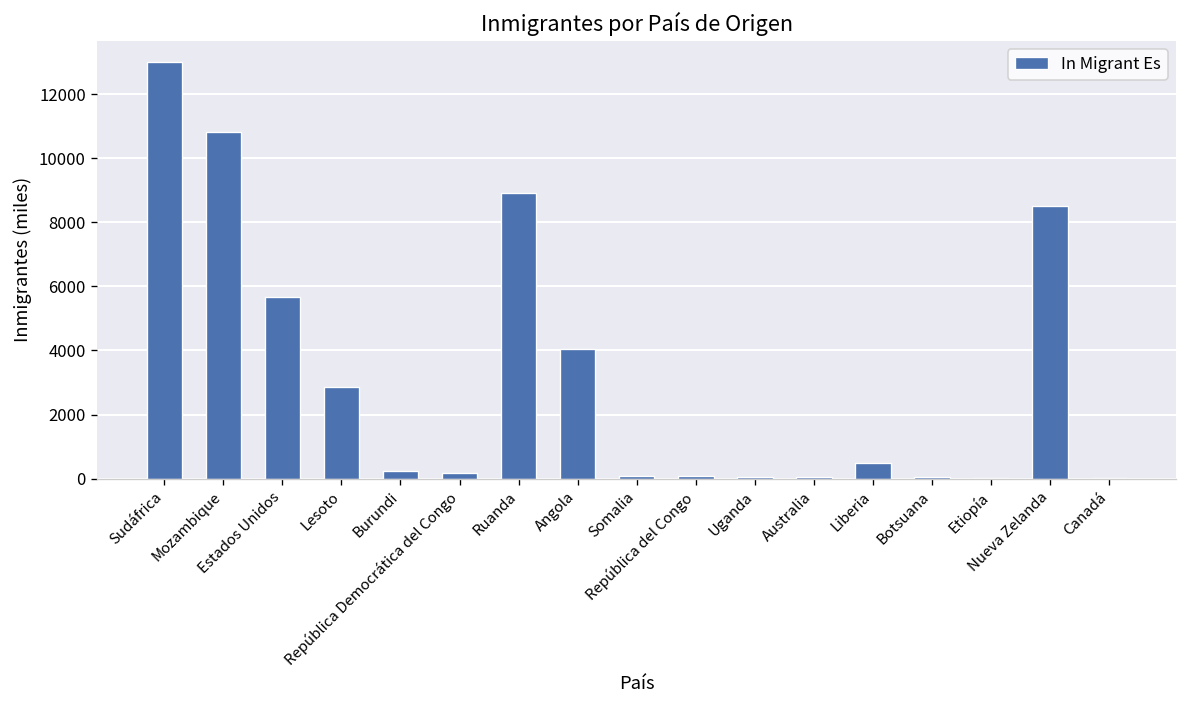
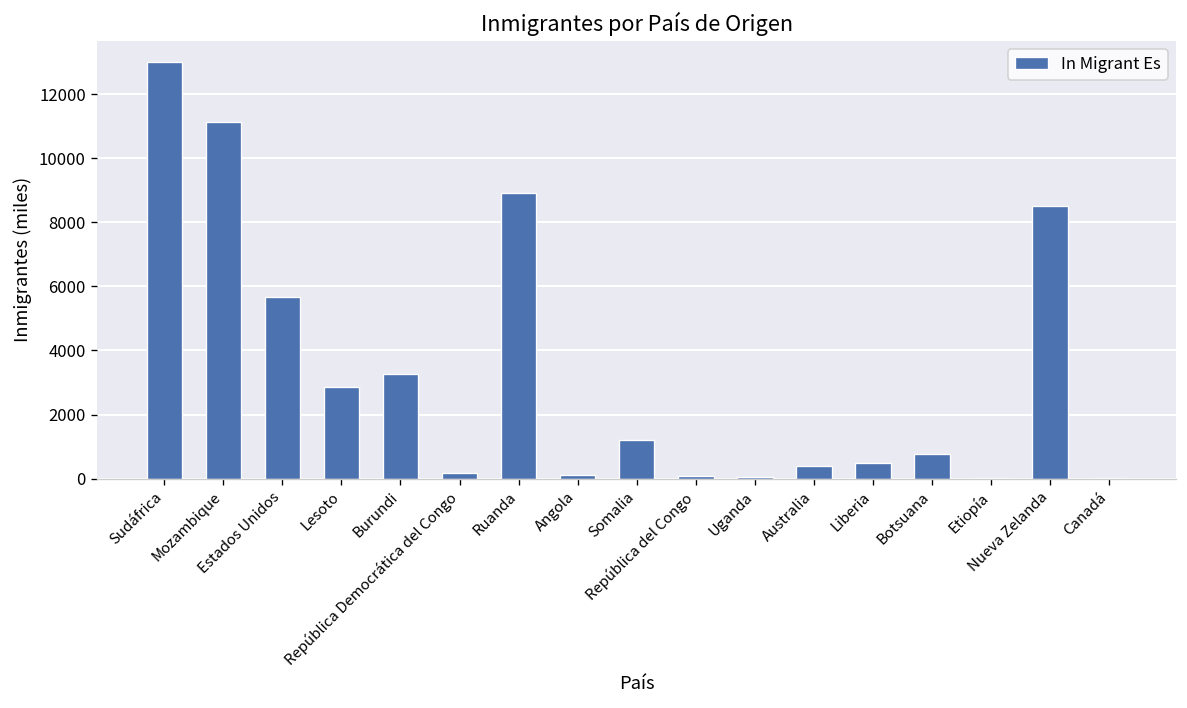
  {
    "Sudáfrica": 13000,
-   "Mozambique": 10800,
+   "Mozambique": 11100,
    "Estados Unidos": 5700,
    "Lesoto": 2800,
-   "Burundi": 200,
+   "Burundi": 3300,
    "República Democrática del Congo": 200,
    "Ruanda": 8900,
-   "Angola": 4000,
-   "Somalia": 100,
-   "Australia": 100,
+   "Angola": 100,
+   "Somalia": 1200,
+   "Australia": 400,
    "Liberia": 500,
-   "Botsuana": 0,
+   "Botsuana": 800,
    "Nueva Zelanda": 8500
  }
